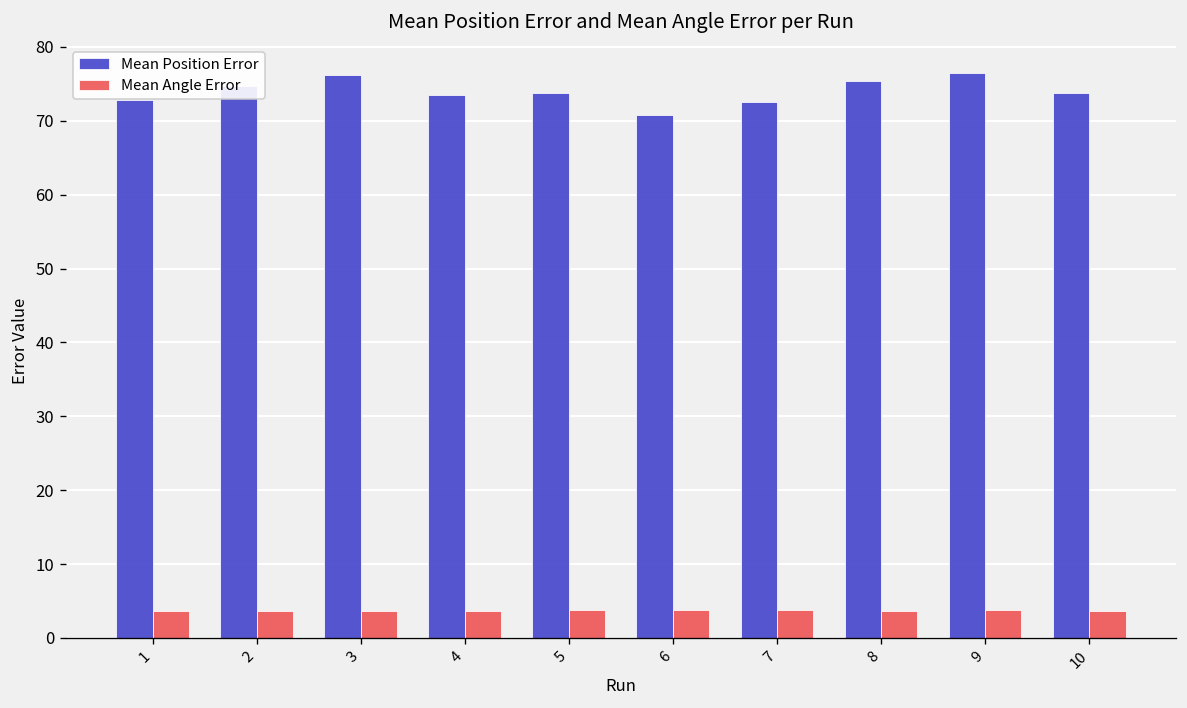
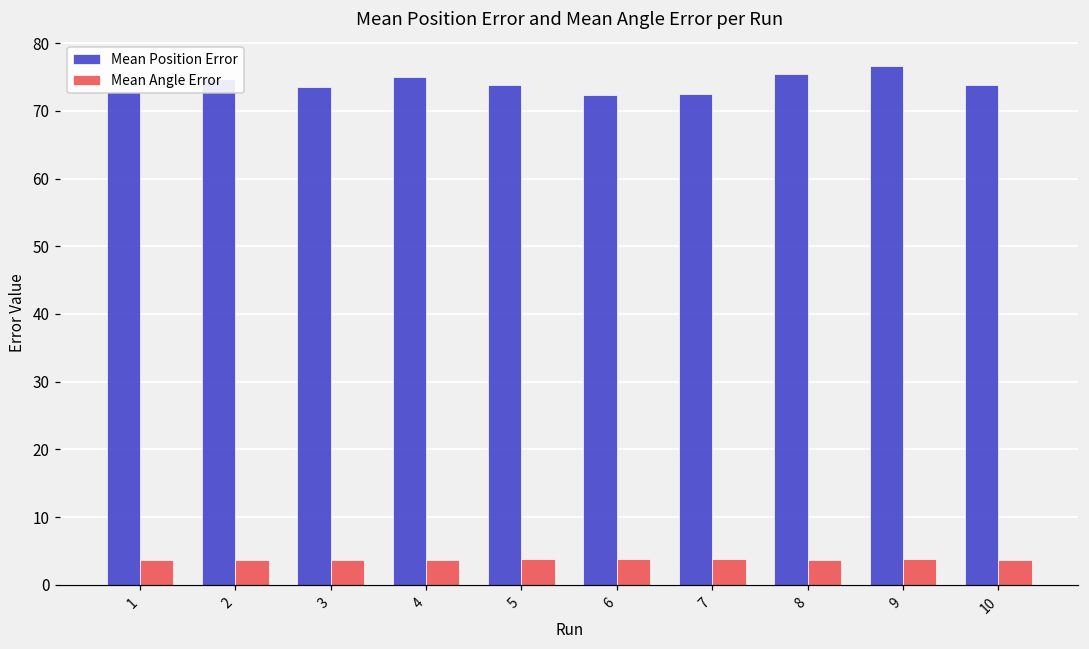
  {
    "Mean Position Error": {
-     "3": 76,
-     "4": 74,
+     "3": 73,
+     "4": 75,
      "5": 74,
-     "6": 71,
+     "6": 72,
      "7": 73,
      "8": 75,
      "9": 77,
      "10": 74
    },
    "Mean Angle Error": {
      "1": 4,
      "2": 4,
      "3": 4,
      "4": 4,
      "5": 4,
      "6": 4,
      "7": 4,
      "8": 4,
      "9": 4,
      "10": 4
    }
  }
